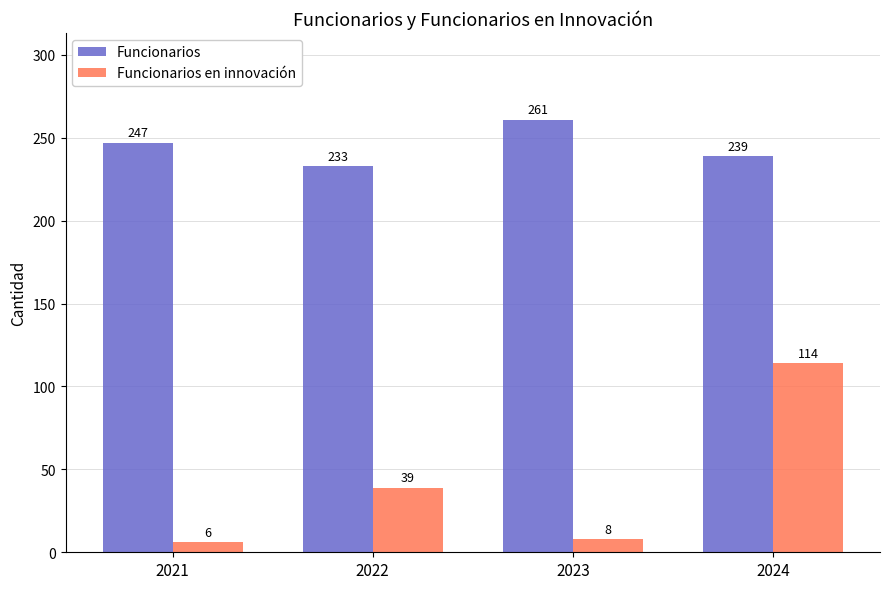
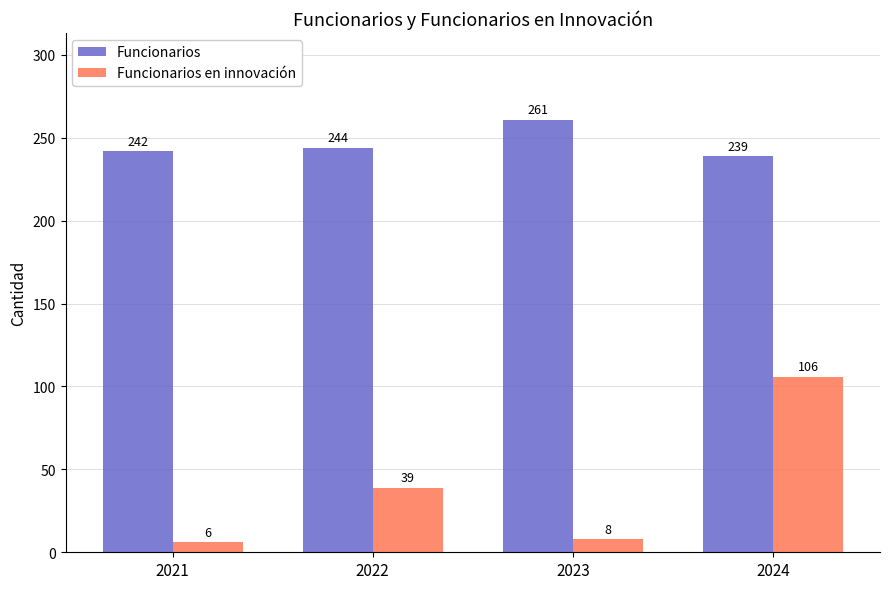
  {
    "Funcionarios": {
-     "2021": 247,
-     "2022": 233,
+     "2021": 242,
+     "2022": 244,
      "2023": 261,
      "2024": 239
    },
    "Funcionarios en innovación": {
      "2021": 6,
      "2022": 39,
      "2023": 8,
-     "2024": 114
+     "2024": 106
    }
  }
